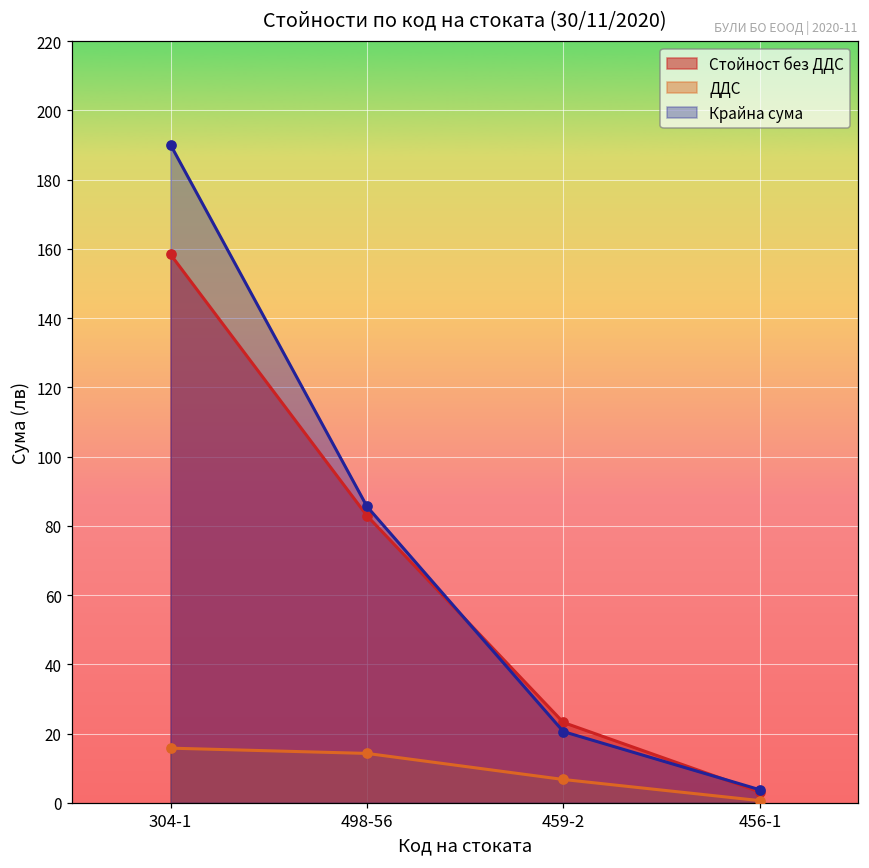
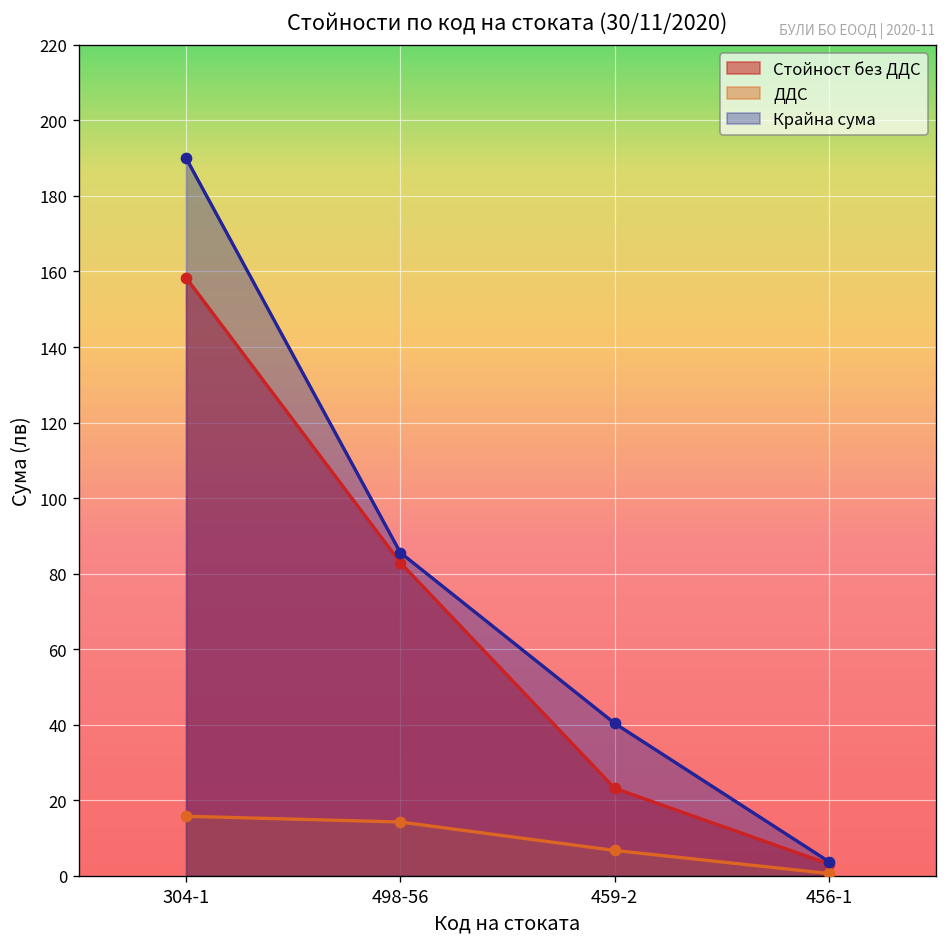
  {
    "Стойност без ДДС": {
      "304-1": 158,
      "498-56": 83,
      "459-2": 23
    },
    "ДДС": {
      "304-1": 16,
      "498-56": 14,
      "459-2": 7,
      "456-1": 1
    },
    "Крайна сума": {
      "304-1": 190,
      "498-56": 86,
-     "459-2": 21
+     "459-2": 40
    }
  }
